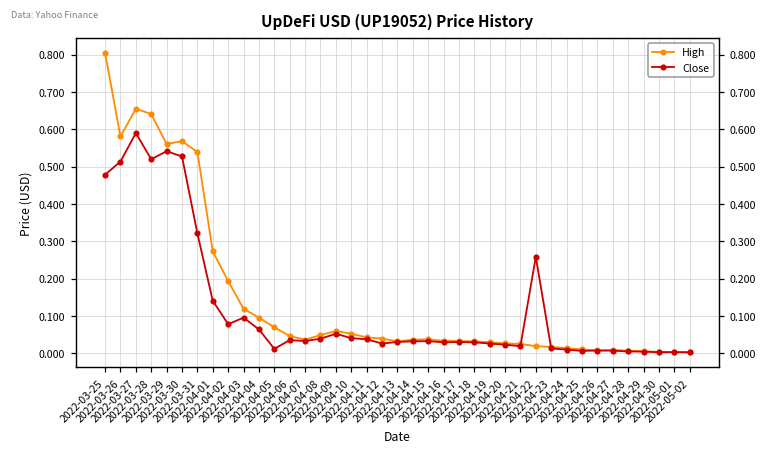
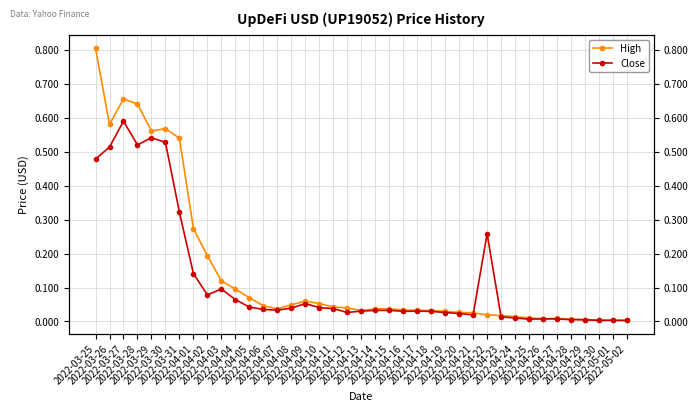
  {
    "High": {
      "2022-03-25": 0.80,
      "2022-03-26": 0.58,
      "2022-03-27": 0.66,
      "2022-03-28": 0.64,
      "2022-03-29": 0.56,
      "2022-03-30": 0.57,
      "2022-03-31": 0.54,
      "2022-04-01": 0.27,
      "2022-04-02": 0.19,
      "2022-04-03": 0.12,
      "2022-04-04": 0.10,
      "2022-04-05": 0.07,
      "2022-04-06": 0.05,
      "2022-04-08": 0.05,
      "2022-04-09": 0.06,
      "2022-04-10": 0.05,
      "2022-04-12": 0.04,
      "2022-04-22": 0.02
    },
    "Close": {
      "2022-03-25": 0.48,
      "2022-03-26": 0.51,
      "2022-03-27": 0.59,
      "2022-03-28": 0.52,
      "2022-03-29": 0.54,
      "2022-03-30": 0.53,
      "2022-03-31": 0.32,
      "2022-04-01": 0.14,
      "2022-04-02": 0.08,
      "2022-04-03": 0.10,
      "2022-04-04": 0.06,
-     "2022-04-05": 0.01,
+     "2022-04-05": 0.04,
      "2022-04-06": 0.04,
      "2022-04-08": 0.04,
      "2022-04-09": 0.05,
      "2022-04-10": 0.04,
      "2022-04-12": 0.03,
      "2022-04-22": 0.26
    }
  }
